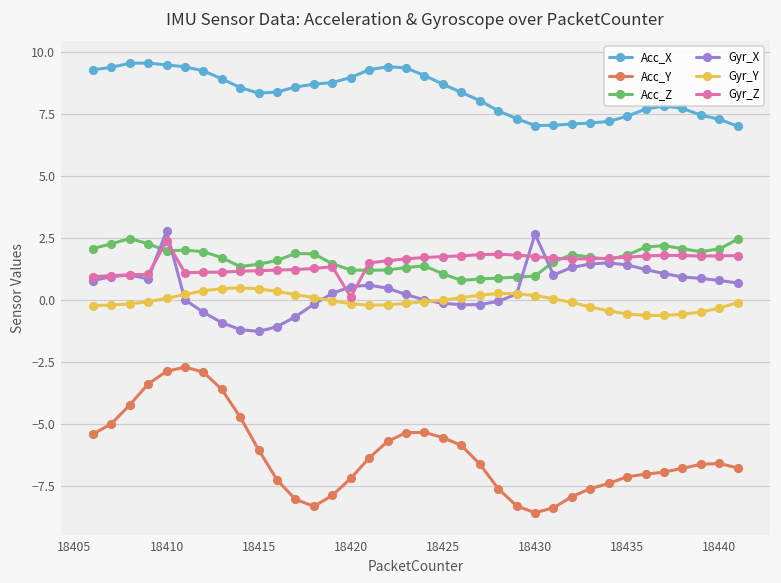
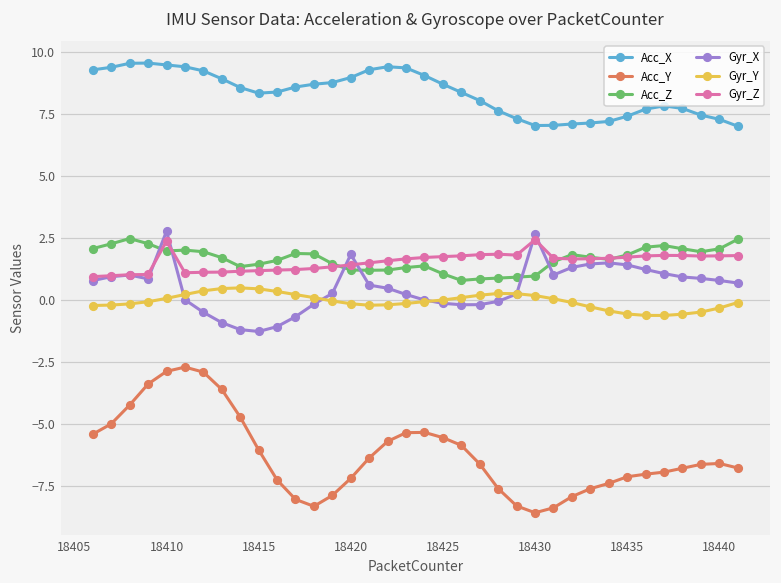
  {
    "Acc_X": {
      "18410": 9.5,
      "18415": 8.3,
      "18420": 9.0,
      "18425": 8.7,
      "18430": 7.0,
      "18435": 7.4,
      "18440": 7.3
    },
    "Acc_Y": {
      "18410": -2.9,
      "18415": -6.1,
      "18420": -7.2,
      "18425": -5.6,
      "18430": -8.6,
      "18435": -7.1,
      "18440": -6.6
    },
    "Acc_Z": {
      "18410": 2.0,
      "18415": 1.4,
      "18420": 1.2,
      "18425": 1.1,
      "18430": 1.0,
      "18440": 2.1
    },
    "Gyr_X": {
      "18410": 2.8,
      "18415": -1.3,
-     "18420": 0.5,
+     "18420": 1.8,
      "18425": -0.1,
      "18430": 2.7,
      "18435": 1.4,
      "18440": 0.8
    },
    "Gyr_Y": {
      "18410": 0.1,
      "18415": 0.4,
      "18420": -0.2,
      "18425": 0.0,
      "18430": 0.2,
      "18435": -0.6,
      "18440": -0.3
    },
    "Gyr_Z": {
      "18410": 2.4,
      "18415": 1.2,
-     "18420": 0.1,
+     "18420": 1.4,
      "18425": 1.7,
-     "18430": 1.7,
+     "18430": 2.4,
      "18440": 1.8
    }
  }
